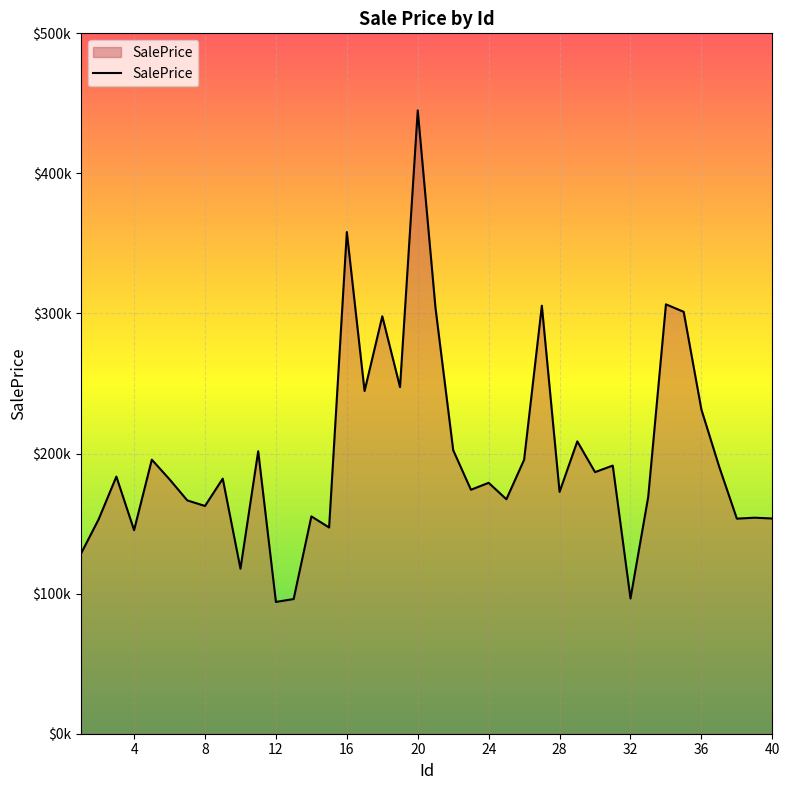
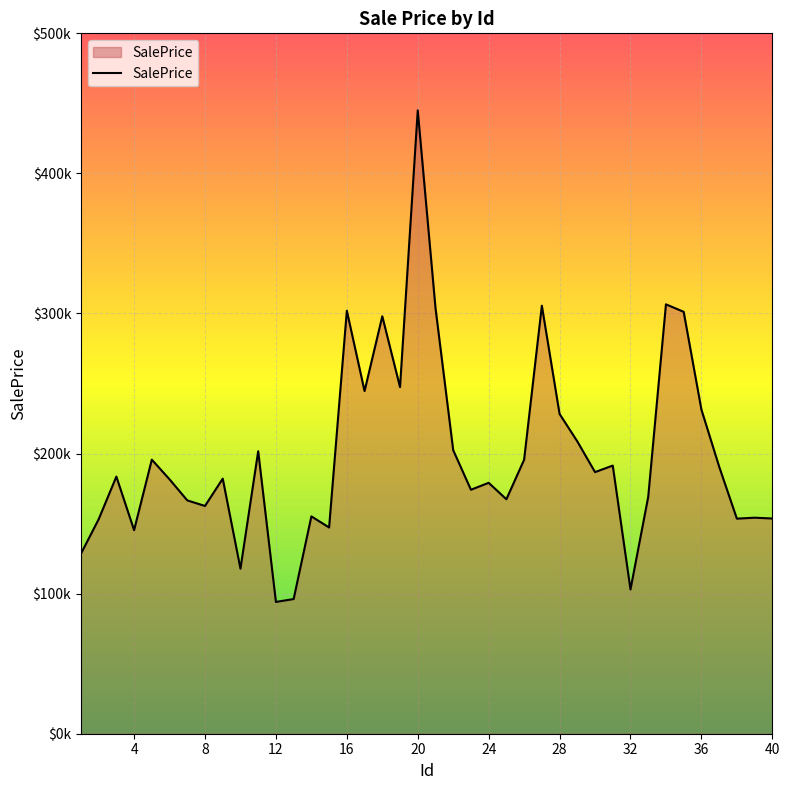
  {
    "4": "$145000",
    "8": "$163000",
    "12": "$94000",
-   "16": "$358000",
+   "16": "$302000",
    "20": "$445000",
    "24": "$179000",
-   "28": "$173000",
-   "32": "$97000",
+   "28": "$228000",
+   "32": "$103000",
    "36": "$231000",
    "40": "$154000"
  }
